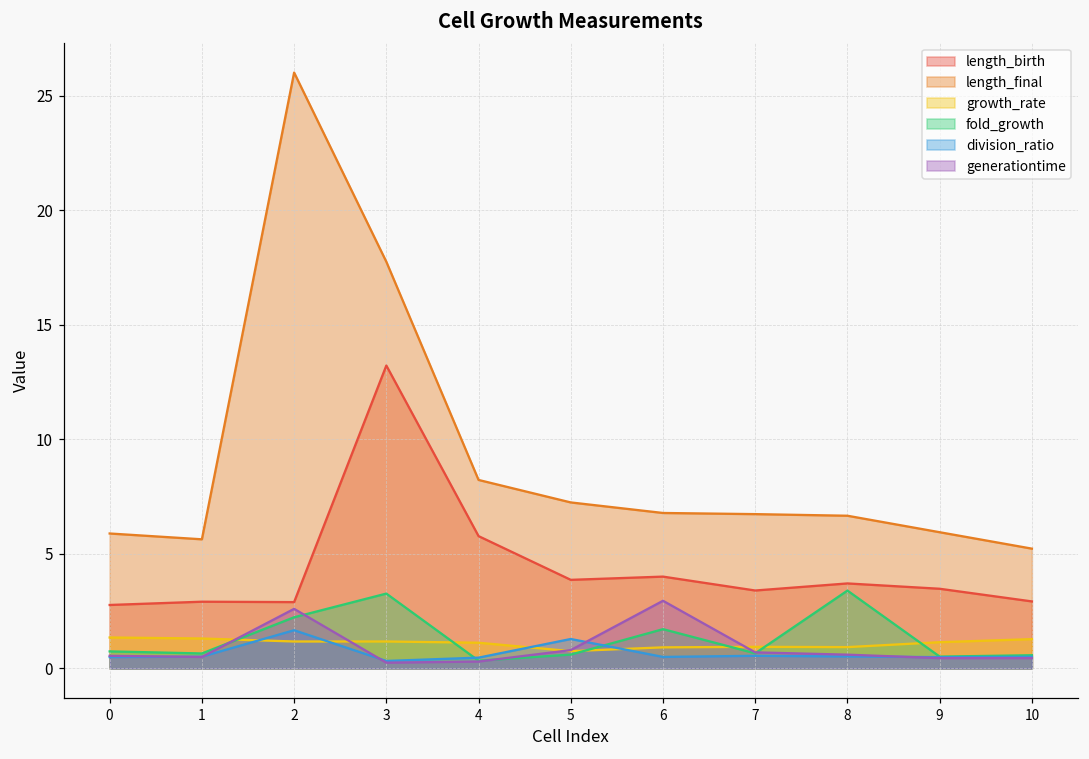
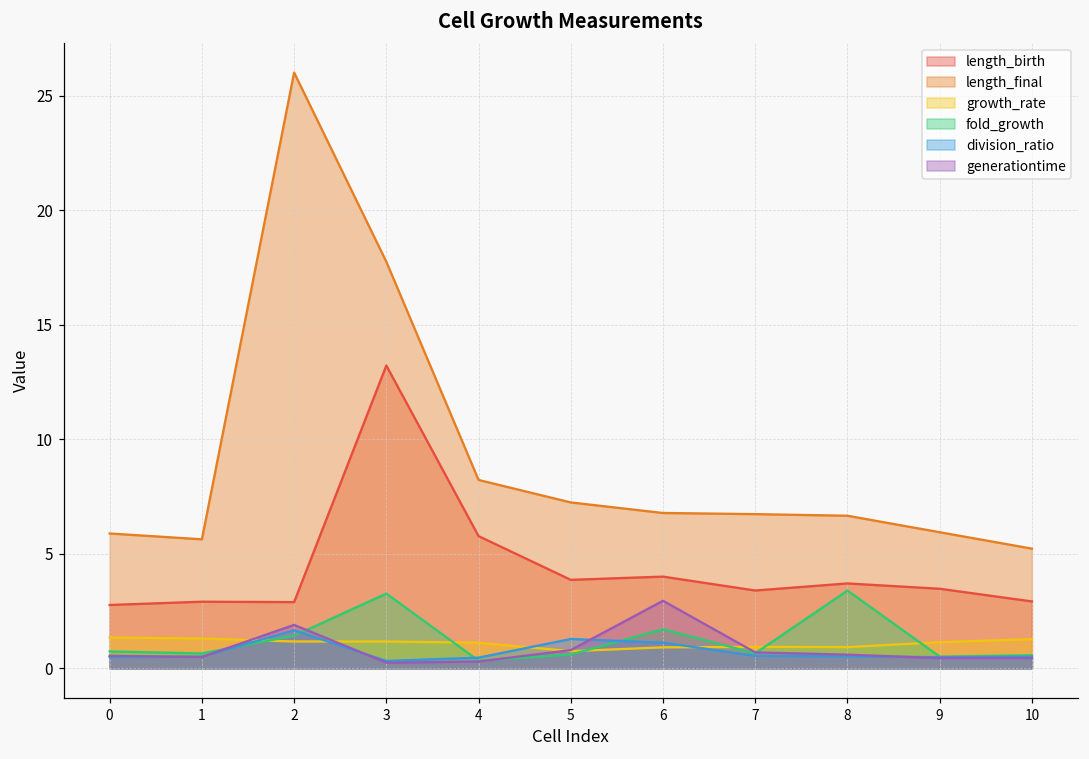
  {
    "fold_growth": {
      "0": 0.7,
      "1": 0.7,
-     "2": 2.2,
+     "2": 1.4,
      "3": 3.3,
      "5": 0.6,
      "6": 1.7,
      "8": 3.4
    },
    "division_ratio": {
      "2": 1.7,
      "4": 0.5,
      "5": 1.3,
-     "6": 0.5
+     "6": 1.1
    },
    "generationtime": {
-     "2": 2.6,
+     "2": 1.9,
      "6": 3.0
    }
  }
